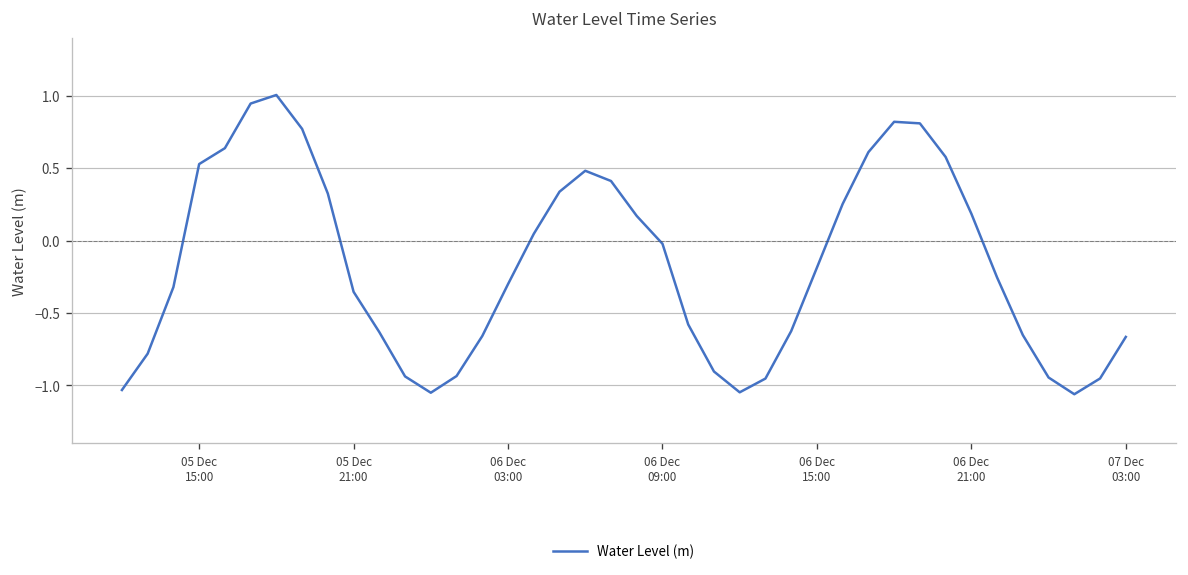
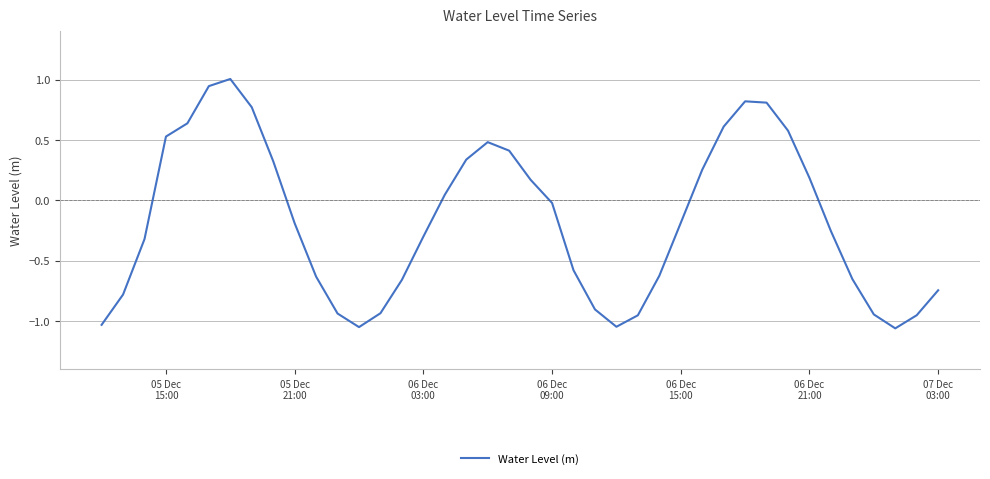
  {
    "05 Dec 15:00": 0.53,
-   "05 Dec 21:00": -0.35,
+   "05 Dec 21:00": -0.19,
    "06 Dec 03:00": -0.30,
    "06 Dec 09:00": -0.02,
    "06 Dec 15:00": -0.19,
    "06 Dec 21:00": 0.19,
-   "07 Dec 03:00": -0.66
+   "07 Dec 03:00": -0.74
  }
